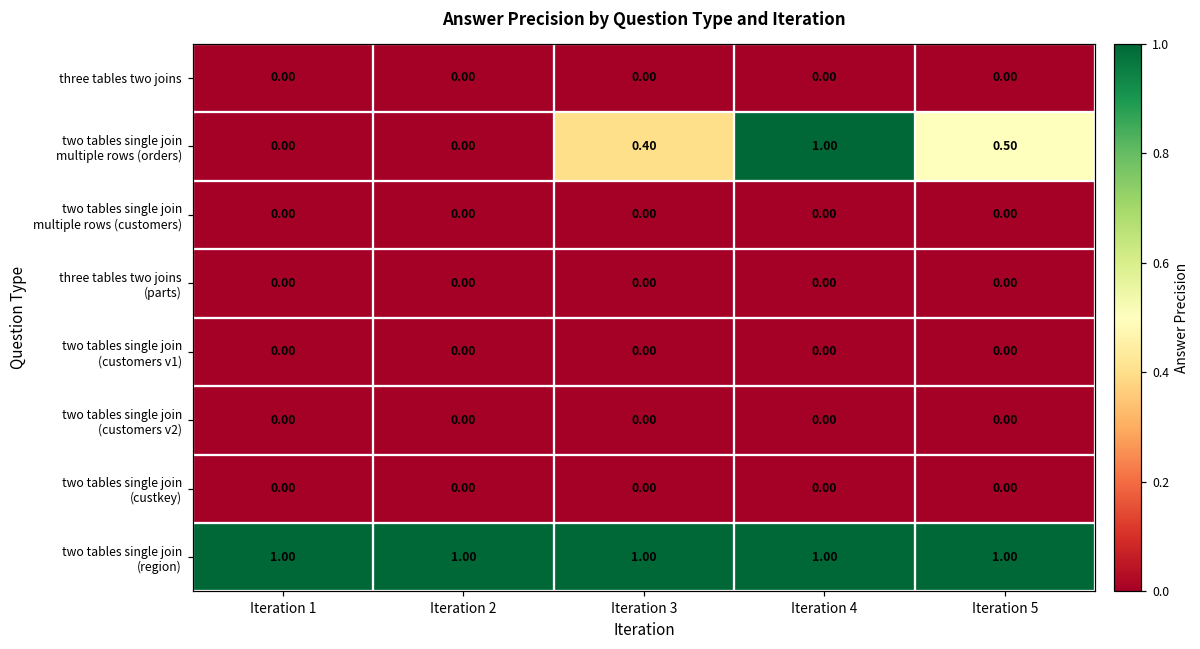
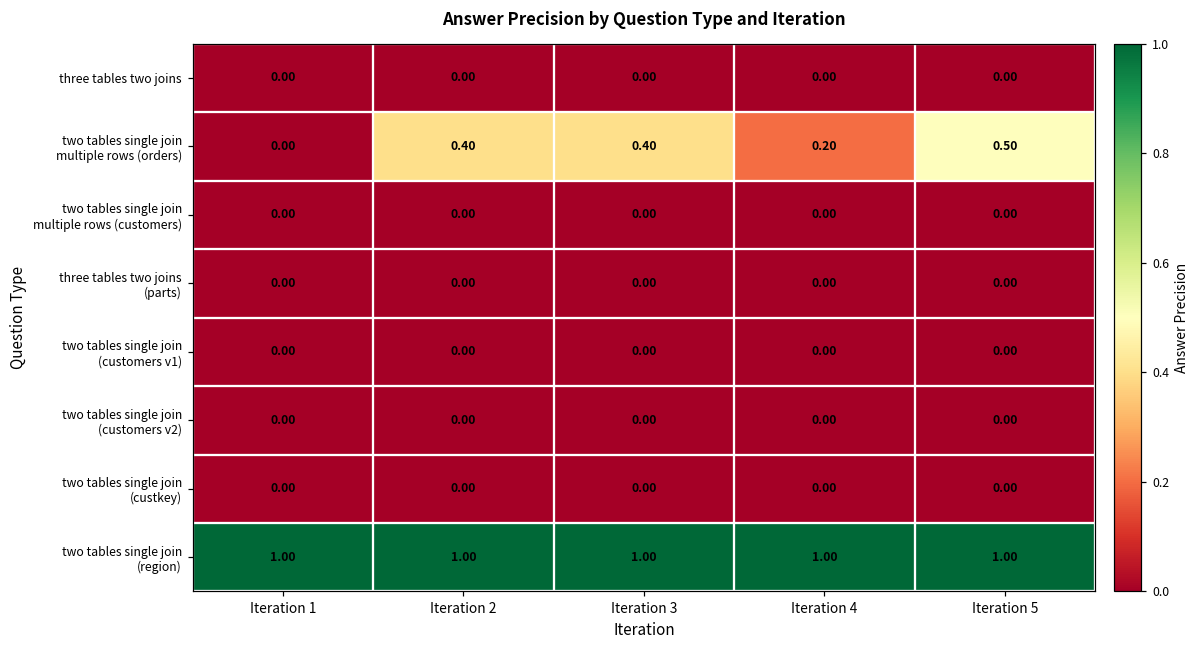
  {
    "three tables two joins": {
      "Iteration 1": 0.00,
      "Iteration 2": 0.00,
      "Iteration 3": 0.00,
      "Iteration 4": 0.00,
      "Iteration 5": 0.00
    },
    "two tables single join multiple rows (orders)": {
      "Iteration 1": 0.00,
-     "Iteration 2": 0.00,
+     "Iteration 2": 0.40,
      "Iteration 3": 0.40,
-     "Iteration 4": 1.00,
+     "Iteration 4": 0.20,
      "Iteration 5": 0.50
    },
    "two tables single join multiple rows (customers)": {
      "Iteration 1": 0.00,
      "Iteration 2": 0.00,
      "Iteration 3": 0.00,
      "Iteration 4": 0.00,
      "Iteration 5": 0.00
    },
    "three tables two joins (parts)": {
      "Iteration 1": 0.00,
      "Iteration 2": 0.00,
      "Iteration 3": 0.00,
      "Iteration 4": 0.00,
      "Iteration 5": 0.00
    },
    "two tables single join (customers v1)": {
      "Iteration 1": 0.00,
      "Iteration 2": 0.00,
      "Iteration 3": 0.00,
      "Iteration 4": 0.00,
      "Iteration 5": 0.00
    },
    "two tables single join (customers v2)": {
      "Iteration 1": 0.00,
      "Iteration 2": 0.00,
      "Iteration 3": 0.00,
      "Iteration 4": 0.00,
      "Iteration 5": 0.00
    },
    "two tables single join (custkey)": {
      "Iteration 1": 0.00,
      "Iteration 2": 0.00,
      "Iteration 3": 0.00,
      "Iteration 4": 0.00,
      "Iteration 5": 0.00
    },
    "two tables single join (region)": {
      "Iteration 1": 1.00,
      "Iteration 2": 1.00,
      "Iteration 3": 1.00,
      "Iteration 4": 1.00,
      "Iteration 5": 1.00
    }
  }
